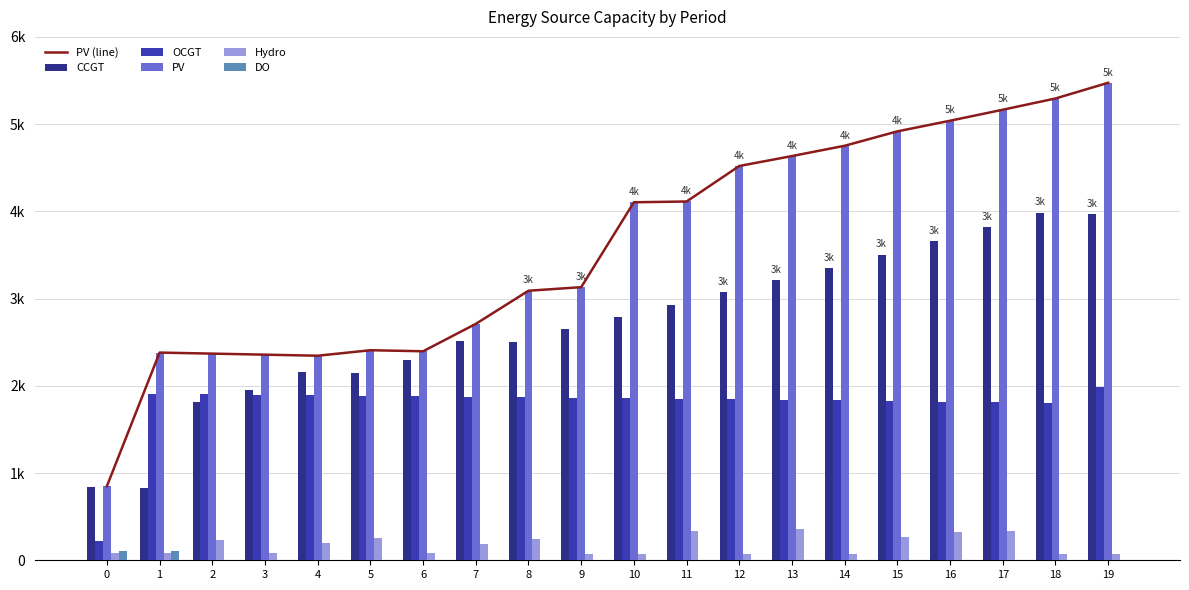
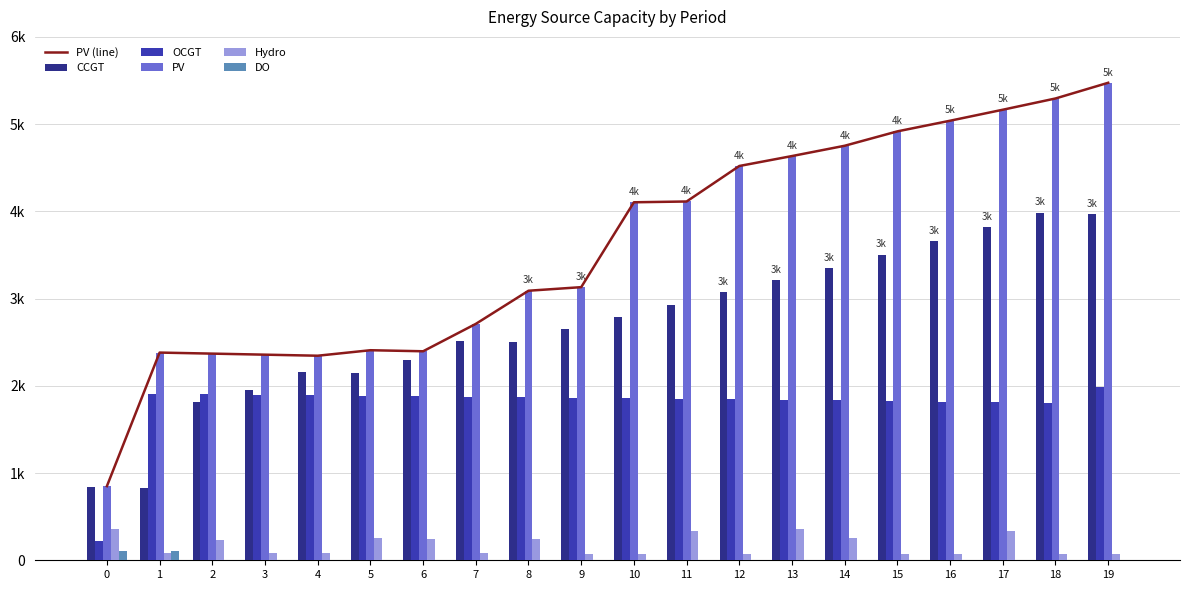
  {
    "Hydro": {
-     "0": 100,
+     "0": 400,
      "1": 100,
      "2": 200,
      "3": 100,
-     "4": 200,
+     "4": 100,
      "5": 300,
-     "6": 100,
-     "7": 200,
+     "6": 200,
+     "7": 100,
      "8": 200,
      "9": 100,
      "10": 100,
      "11": 300,
      "12": 100,
      "13": 400,
-     "14": 100,
-     "15": 300,
-     "16": 300,
+     "14": 300,
+     "15": 100,
+     "16": 100,
      "17": 300,
      "18": 100,
      "19": 100
    }
  }
